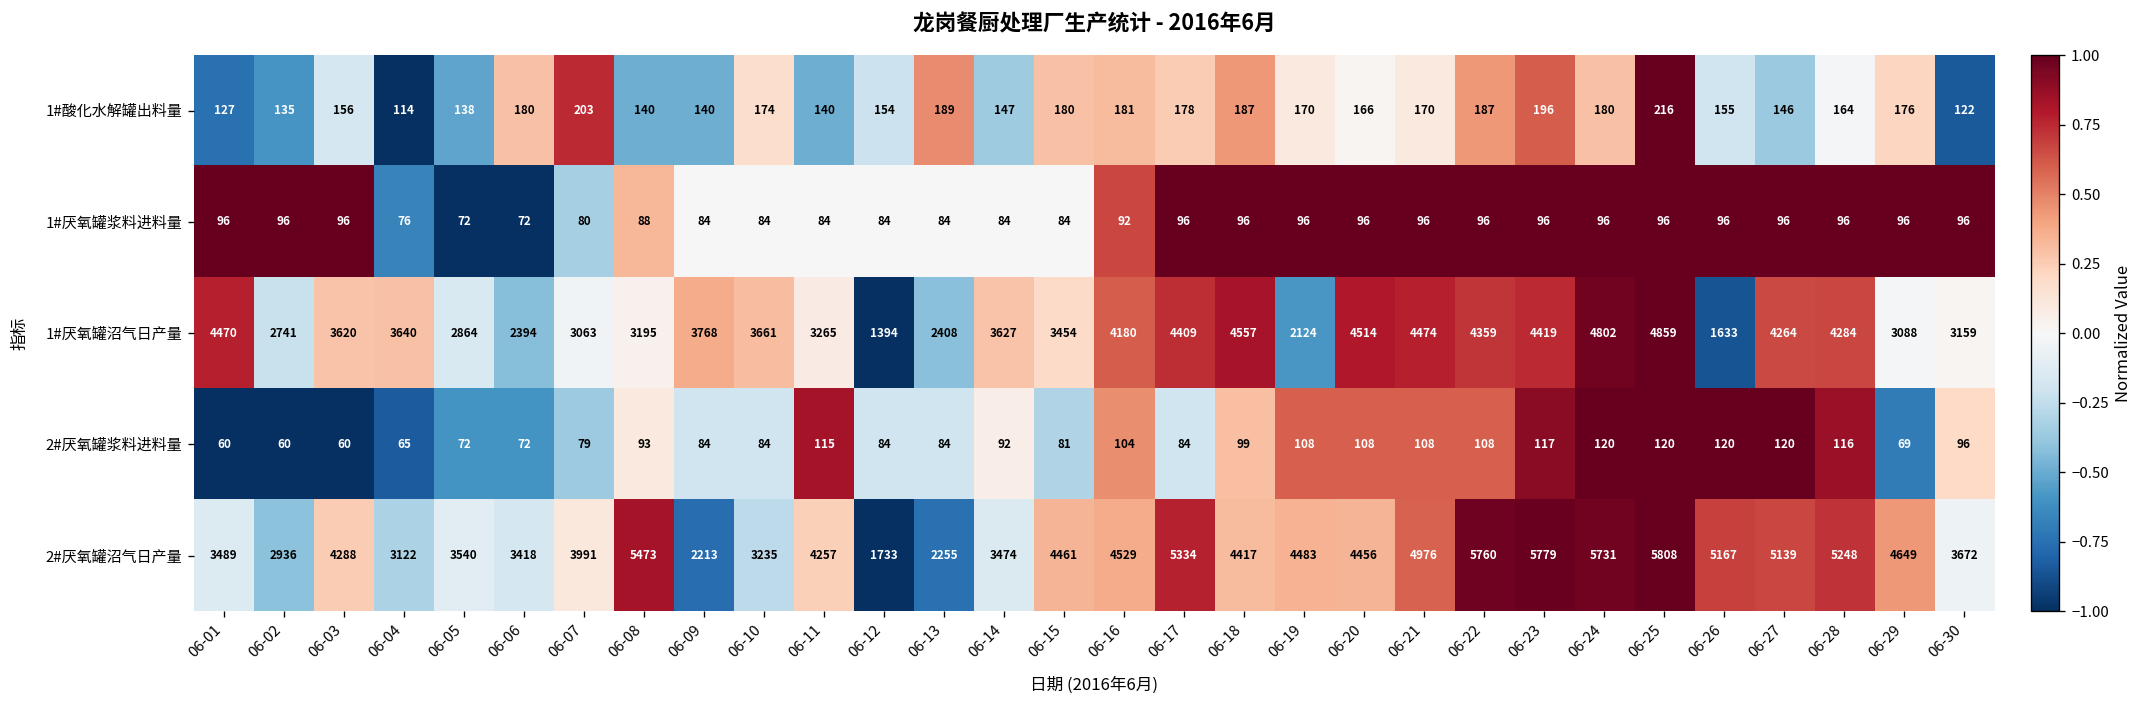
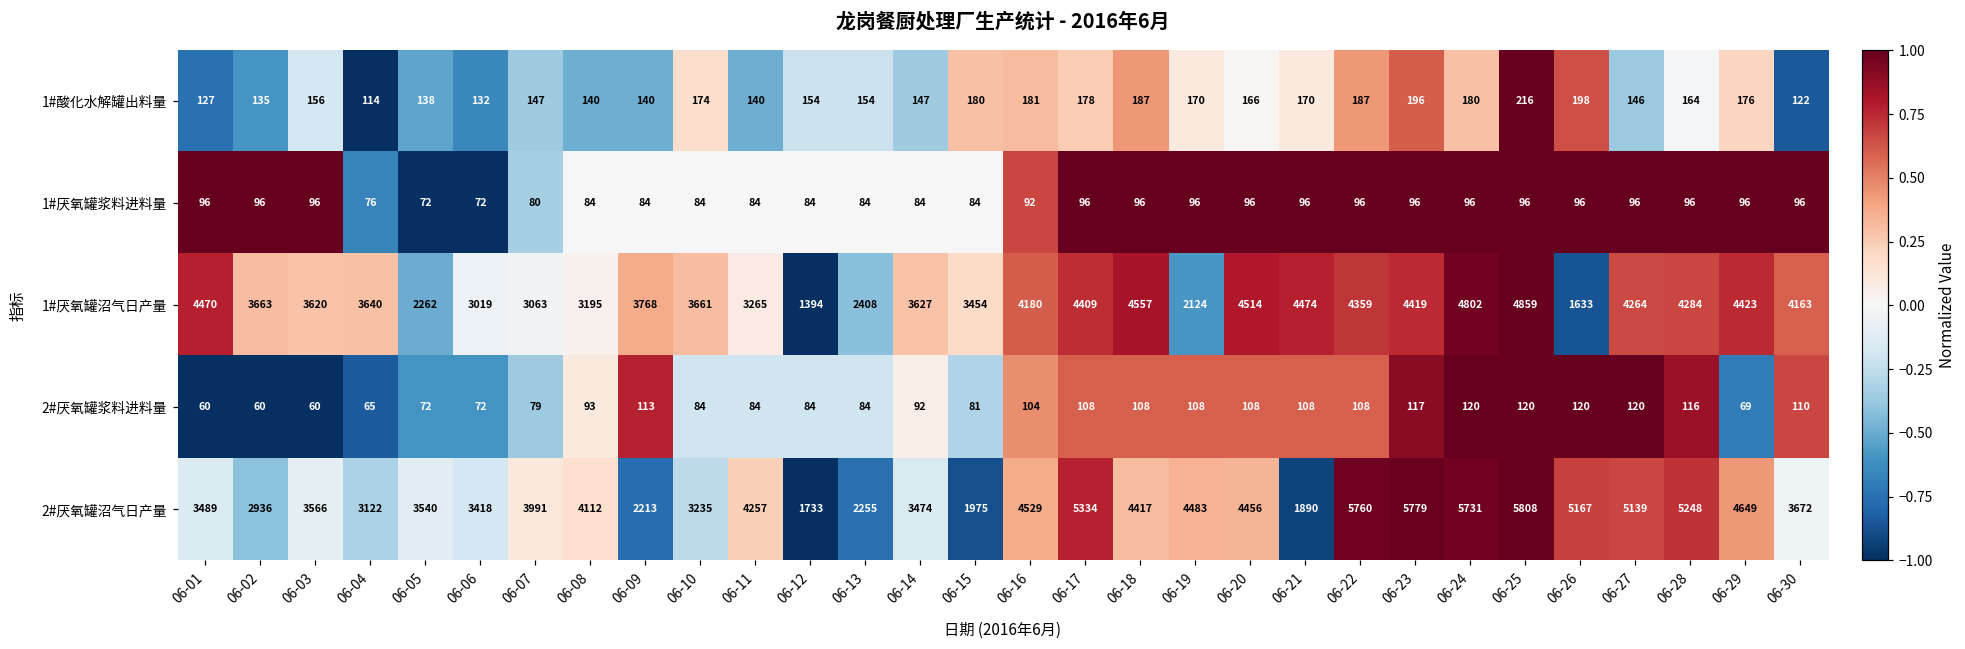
  {
    "1#酸化水解罐出料量": {
      "06-01": 127,
      "06-02": 135,
      "06-03": 156,
      "06-04": 114,
      "06-05": 138,
-     "06-06": 180,
-     "06-07": 203,
+     "06-06": 132,
+     "06-07": 147,
      "06-08": 140,
      "06-09": 140,
      "06-10": 174,
      "06-11": 140,
      "06-12": 154,
-     "06-13": 189,
+     "06-13": 154,
      "06-14": 147,
      "06-15": 180,
      "06-16": 181,
      "06-17": 178,
      "06-18": 187,
      "06-19": 170,
      "06-20": 166,
      "06-21": 170,
      "06-22": 187,
      "06-23": 196,
      "06-24": 180,
      "06-25": 216,
-     "06-26": 155,
+     "06-26": 198,
      "06-27": 146,
      "06-28": 164,
      "06-29": 176,
      "06-30": 122
    },
    "1#厌氧罐浆料进料量": {
      "06-01": 96,
      "06-02": 96,
      "06-03": 96,
      "06-04": 76,
      "06-05": 72,
      "06-06": 72,
      "06-07": 80,
-     "06-08": 88,
+     "06-08": 84,
      "06-09": 84,
      "06-10": 84,
      "06-11": 84,
      "06-12": 84,
      "06-13": 84,
      "06-14": 84,
      "06-15": 84,
      "06-16": 92,
      "06-17": 96,
      "06-18": 96,
      "06-19": 96,
      "06-20": 96,
      "06-21": 96,
      "06-22": 96,
      "06-23": 96,
      "06-24": 96,
      "06-25": 96,
      "06-26": 96,
      "06-27": 96,
      "06-28": 96,
      "06-29": 96,
      "06-30": 96
    },
    "1#厌氧罐沼气日产量": {
      "06-01": 4470,
-     "06-02": 2741,
+     "06-02": 3663,
      "06-03": 3620,
      "06-04": 3640,
-     "06-05": 2864,
-     "06-06": 2394,
+     "06-05": 2262,
+     "06-06": 3019,
      "06-07": 3063,
      "06-08": 3195,
      "06-09": 3768,
      "06-10": 3661,
      "06-11": 3265,
      "06-12": 1394,
      "06-13": 2408,
      "06-14": 3627,
      "06-15": 3454,
      "06-16": 4180,
      "06-17": 4409,
      "06-18": 4557,
      "06-19": 2124,
      "06-20": 4514,
      "06-21": 4474,
      "06-22": 4359,
      "06-23": 4419,
      "06-24": 4802,
      "06-25": 4859,
      "06-26": 1633,
      "06-27": 4264,
      "06-28": 4284,
-     "06-29": 3088,
-     "06-30": 3159
+     "06-29": 4423,
+     "06-30": 4163
    },
    "2#厌氧罐浆料进料量": {
      "06-01": 60,
      "06-02": 60,
      "06-03": 60,
      "06-04": 65,
      "06-05": 72,
      "06-06": 72,
      "06-07": 79,
      "06-08": 93,
-     "06-09": 84,
+     "06-09": 113,
      "06-10": 84,
-     "06-11": 115,
+     "06-11": 84,
      "06-12": 84,
      "06-13": 84,
      "06-14": 92,
      "06-15": 81,
      "06-16": 104,
-     "06-17": 84,
-     "06-18": 99,
+     "06-17": 108,
+     "06-18": 108,
      "06-19": 108,
      "06-20": 108,
      "06-21": 108,
      "06-22": 108,
      "06-23": 117,
      "06-24": 120,
      "06-25": 120,
      "06-26": 120,
      "06-27": 120,
      "06-28": 116,
      "06-29": 69,
-     "06-30": 96
+     "06-30": 110
    },
    "2#厌氧罐沼气日产量": {
      "06-01": 3489,
      "06-02": 2936,
-     "06-03": 4288,
+     "06-03": 3566,
      "06-04": 3122,
      "06-05": 3540,
      "06-06": 3418,
      "06-07": 3991,
-     "06-08": 5473,
+     "06-08": 4112,
      "06-09": 2213,
      "06-10": 3235,
      "06-11": 4257,
      "06-12": 1733,
      "06-13": 2255,
      "06-14": 3474,
-     "06-15": 4461,
+     "06-15": 1975,
      "06-16": 4529,
      "06-17": 5334,
      "06-18": 4417,
      "06-19": 4483,
      "06-20": 4456,
-     "06-21": 4976,
+     "06-21": 1890,
      "06-22": 5760,
      "06-23": 5779,
      "06-24": 5731,
      "06-25": 5808,
      "06-26": 5167,
      "06-27": 5139,
      "06-28": 5248,
      "06-29": 4649,
      "06-30": 3672
    }
  }
